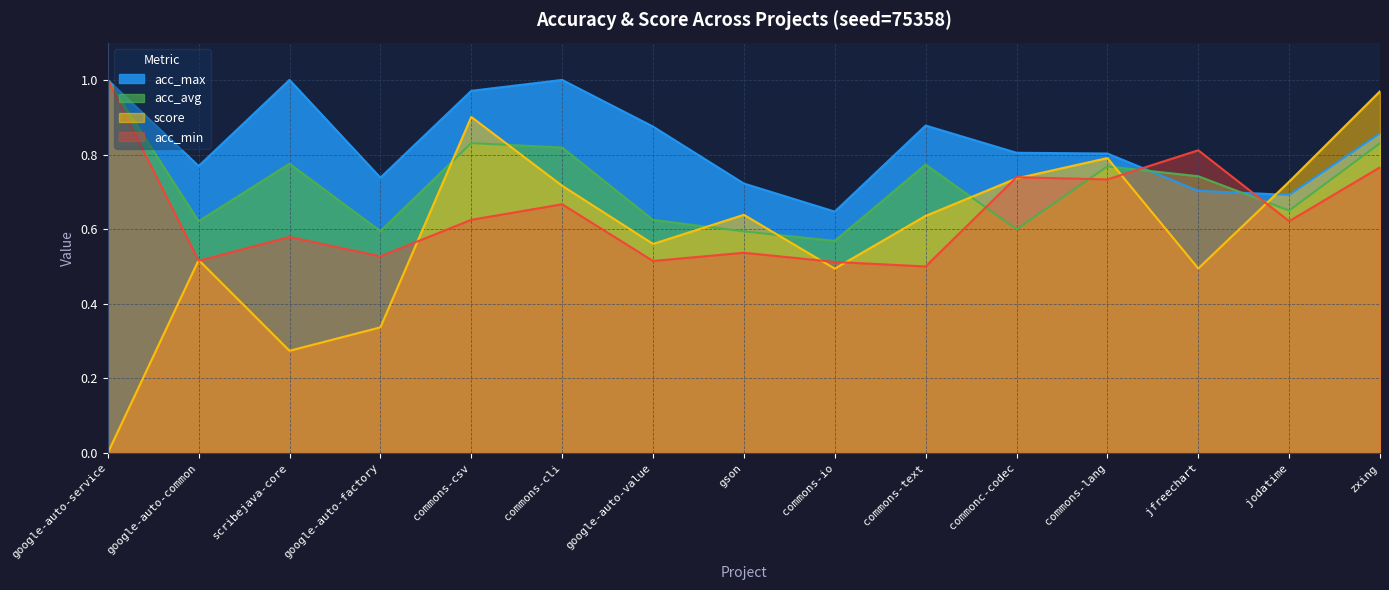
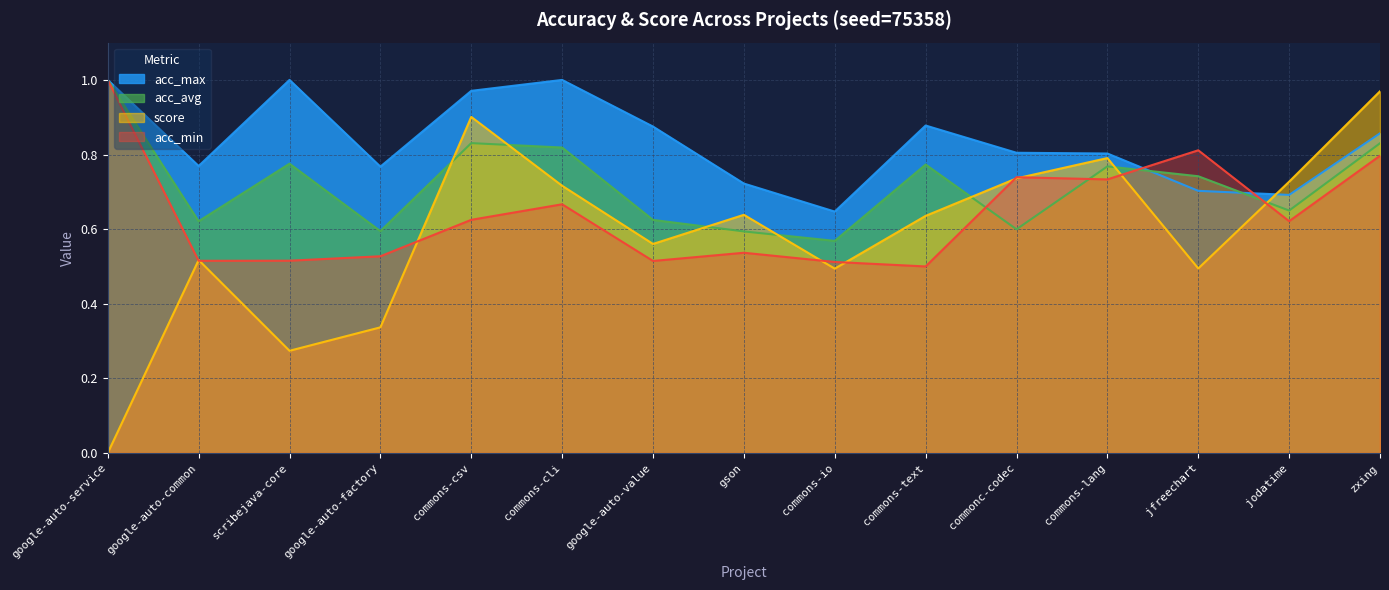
  {
    "acc_max": {
      "google-auto-common": 0.77,
      "scribejava-core": 1.00,
-     "google-auto-factory": 0.74,
+     "google-auto-factory": 0.77,
      "commons-csv": 0.97,
      "commons-cli": 1.00,
      "google-auto-value": 0.88,
      "gson": 0.72,
      "commons-io": 0.65,
      "commons-text": 0.88,
      "commonc-codec": 0.80,
      "commons-lang": 0.80,
      "jfreechart": 0.70,
      "jodatime": 0.69,
      "zxing": 0.86
    },
    "acc_avg": {
      "google-auto-common": 0.62,
      "scribejava-core": 0.78,
      "google-auto-factory": 0.59,
      "commons-csv": 0.83,
      "commons-cli": 0.82,
      "google-auto-value": 0.62,
      "gson": 0.59,
      "commons-io": 0.57,
      "commons-text": 0.77,
      "commonc-codec": 0.60,
      "commons-lang": 0.77,
      "jfreechart": 0.74,
      "jodatime": 0.65,
      "zxing": 0.83
    },
    "score": {
      "google-auto-service": 0.00,
      "scribejava-core": 0.27,
      "google-auto-factory": 0.34,
      "commons-csv": 0.90,
      "commons-cli": 0.72,
      "google-auto-value": 0.56,
      "gson": 0.64,
      "commons-io": 0.49,
      "commons-text": 0.64,
      "commons-lang": 0.79,
      "jfreechart": 0.49,
      "jodatime": 0.73,
      "zxing": 0.97
    },
    "acc_min": {
-     "scribejava-core": 0.58,
+     "scribejava-core": 0.52,
      "google-auto-factory": 0.53,
      "commons-csv": 0.63,
      "commons-cli": 0.67,
      "google-auto-value": 0.51,
      "gson": 0.54,
      "commons-io": 0.51,
      "commons-text": 0.50,
      "commons-lang": 0.73,
      "jfreechart": 0.81,
      "jodatime": 0.62,
-     "zxing": 0.77
+     "zxing": 0.80
    }
  }
